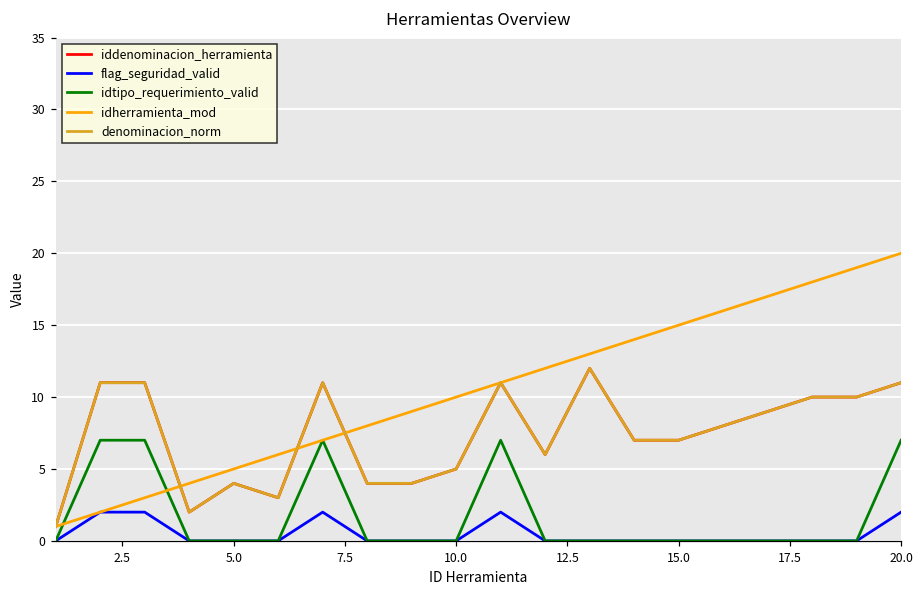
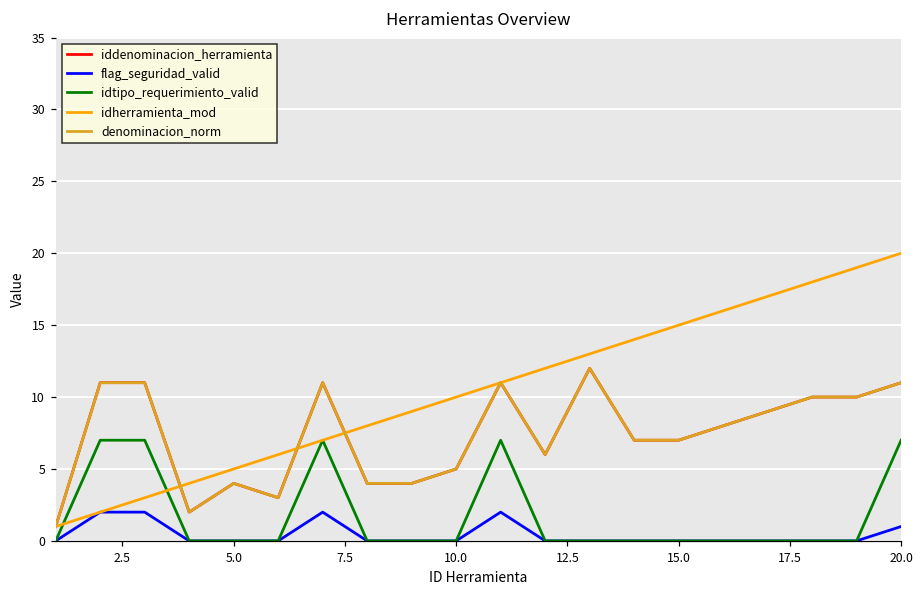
  {
    "flag_seguridad_valid": {
-     "20.0": 2
+     "20.0": 1
    },
    "idtipo_requerimiento_valid": {
      "20.0": 7
    }
  }
